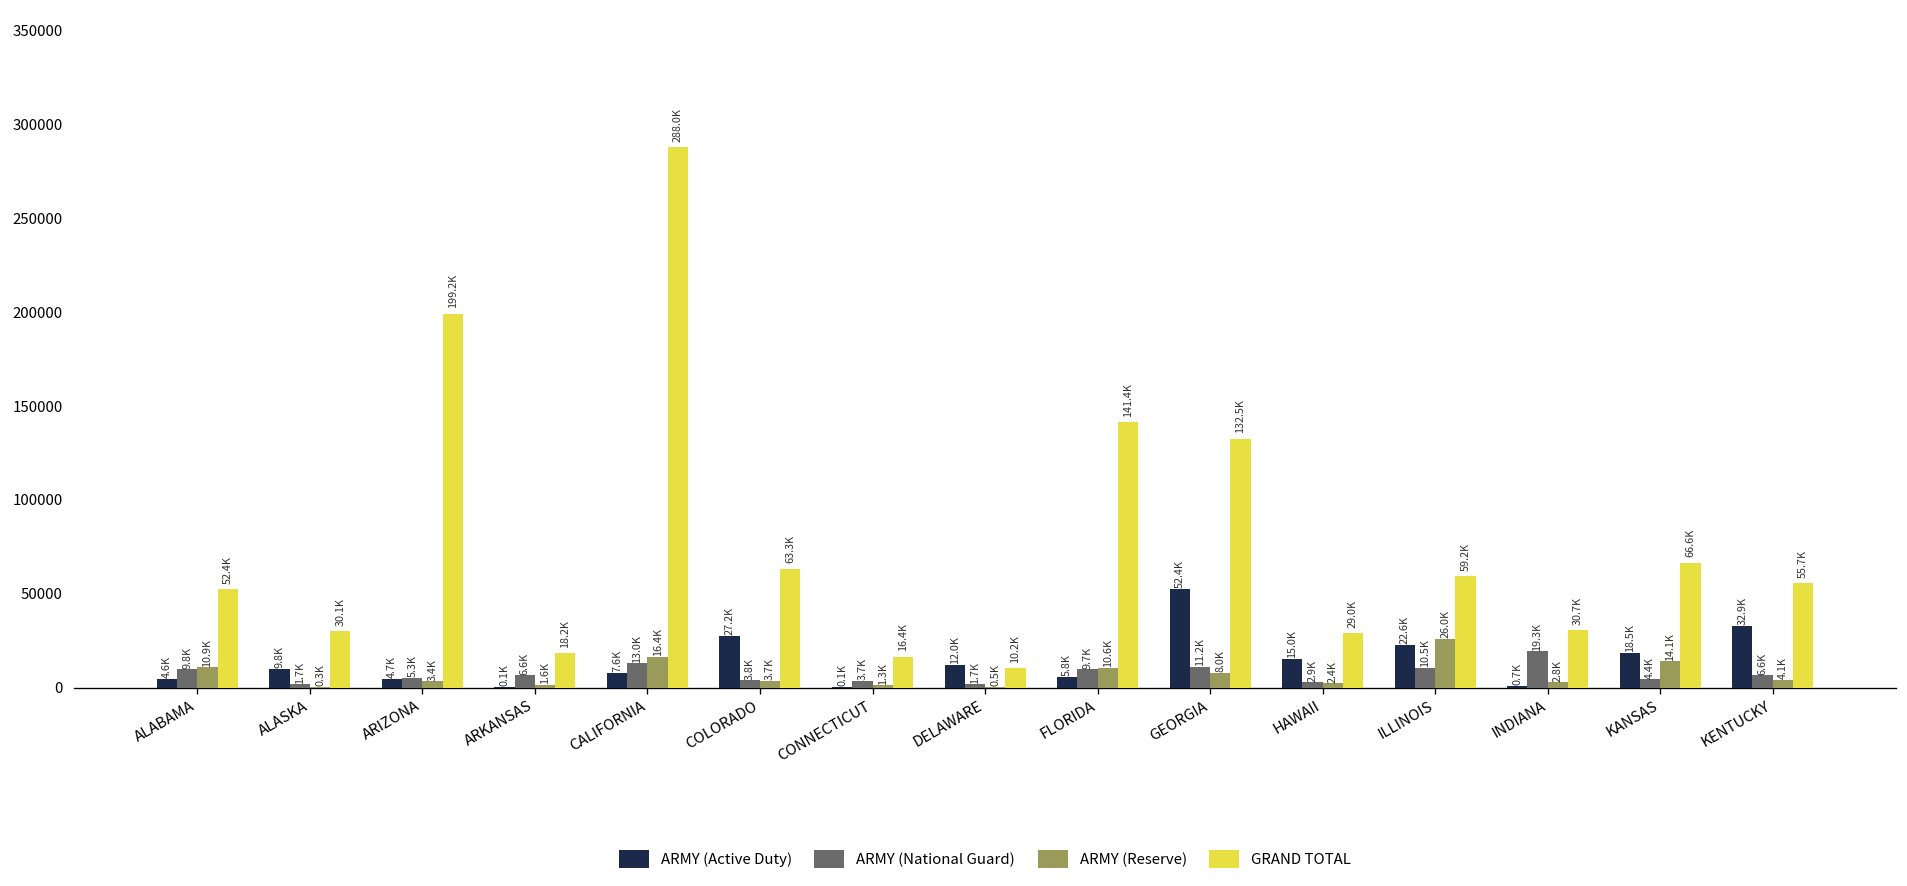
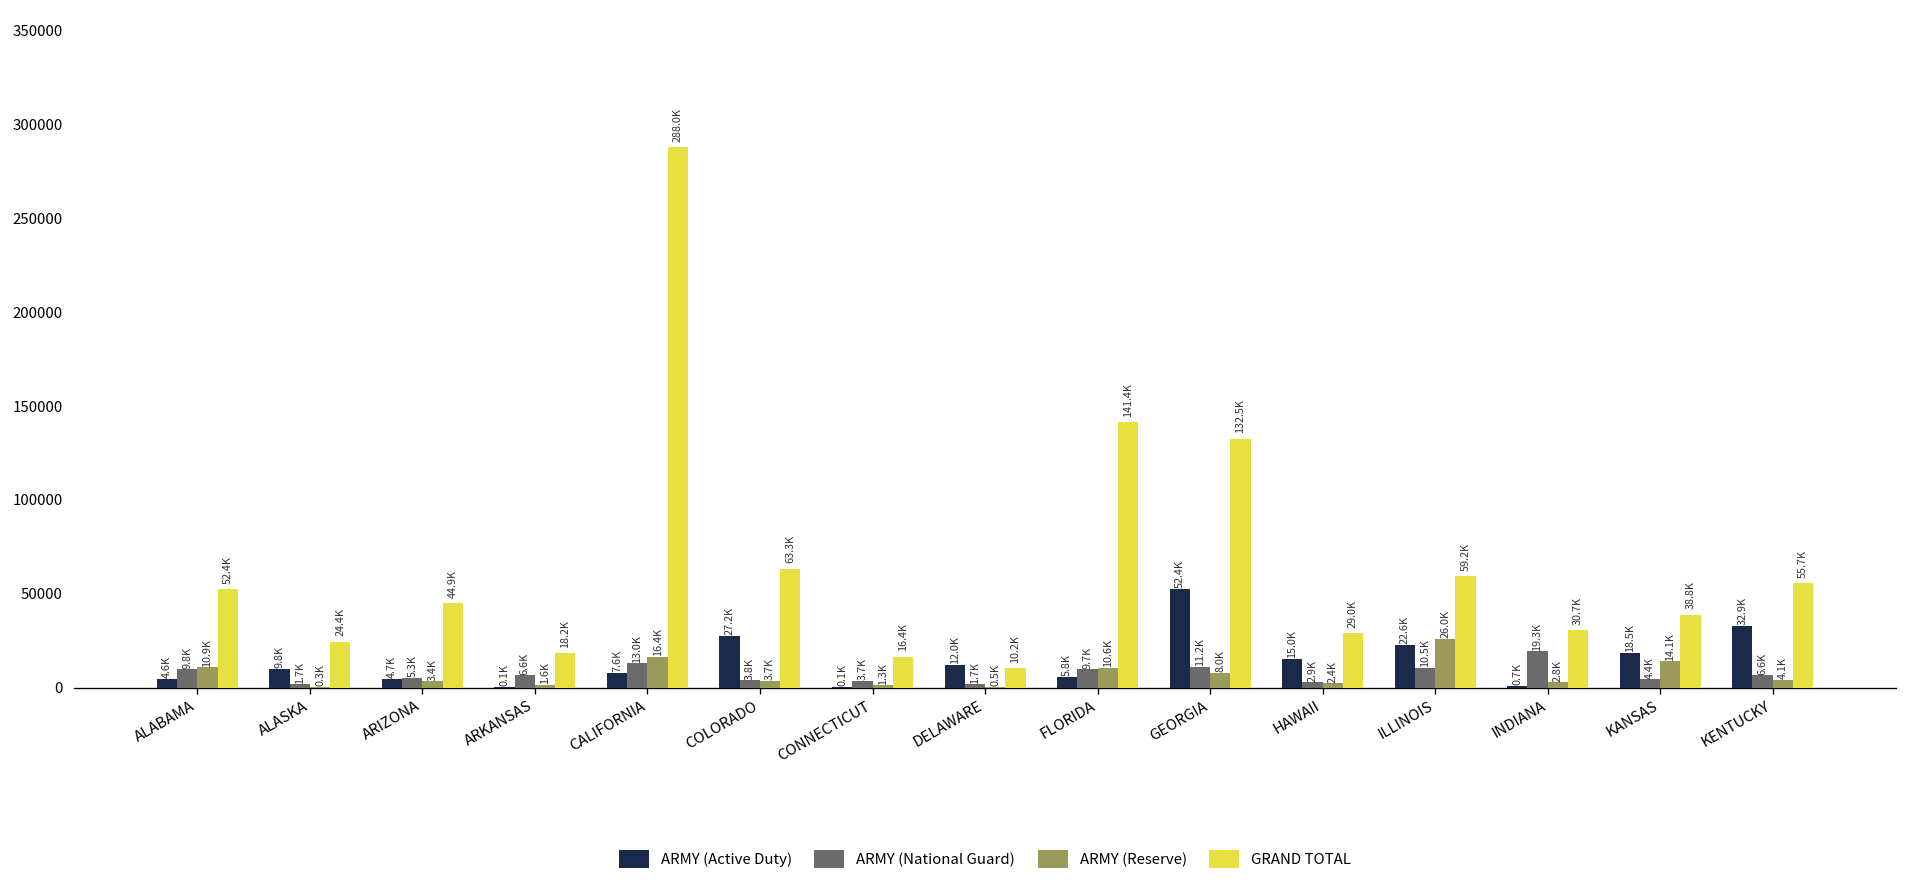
  {
    "ARMY (Active Duty)": {
      "ALABAMA": "4.6K",
      "ALASKA": "9.8K",
      "ARIZONA": "4.7K",
      "ARKANSAS": "0.1K",
      "CALIFORNIA": "7.6K",
      "COLORADO": "27.2K",
      "CONNECTICUT": "0.1K",
      "DELAWARE": "12.0K",
      "FLORIDA": "5.8K",
      "GEORGIA": "52.4K",
      "HAWAII": "15.0K",
      "ILLINOIS": "22.6K",
      "INDIANA": "0.7K",
      "KANSAS": "18.5K",
      "KENTUCKY": "32.9K"
    },
    "ARMY (National Guard)": {
      "ALABAMA": "9.8K",
      "ALASKA": "1.7K",
      "ARIZONA": "5.3K",
      "ARKANSAS": "6.6K",
      "CALIFORNIA": "13.0K",
      "COLORADO": "3.8K",
      "CONNECTICUT": "3.7K",
      "DELAWARE": "1.7K",
      "FLORIDA": "9.7K",
      "GEORGIA": "11.2K",
      "HAWAII": "2.9K",
      "ILLINOIS": "10.5K",
      "INDIANA": "19.3K",
      "KANSAS": "4.4K",
      "KENTUCKY": "6.6K"
    },
    "ARMY (Reserve)": {
      "ALABAMA": "10.9K",
      "ALASKA": "0.3K",
      "ARIZONA": "3.4K",
      "ARKANSAS": "1.6K",
      "CALIFORNIA": "16.4K",
      "COLORADO": "3.7K",
      "CONNECTICUT": "1.3K",
      "DELAWARE": "0.5K",
      "FLORIDA": "10.6K",
      "GEORGIA": "8.0K",
      "HAWAII": "2.4K",
      "ILLINOIS": "26.0K",
      "INDIANA": "2.8K",
      "KANSAS": "14.1K",
      "KENTUCKY": "4.1K"
    },
    "GRAND TOTAL": {
      "ALABAMA": "52.4K",
-     "ALASKA": "30.1K",
-     "ARIZONA": "199.2K",
+     "ALASKA": "24.4K",
+     "ARIZONA": "44.9K",
      "ARKANSAS": "18.2K",
      "CALIFORNIA": "288.0K",
      "COLORADO": "63.3K",
      "CONNECTICUT": "16.4K",
      "DELAWARE": "10.2K",
      "FLORIDA": "141.4K",
      "GEORGIA": "132.5K",
      "HAWAII": "29.0K",
      "ILLINOIS": "59.2K",
      "INDIANA": "30.7K",
-     "KANSAS": "66.6K",
+     "KANSAS": "38.8K",
      "KENTUCKY": "55.7K"
    }
  }
